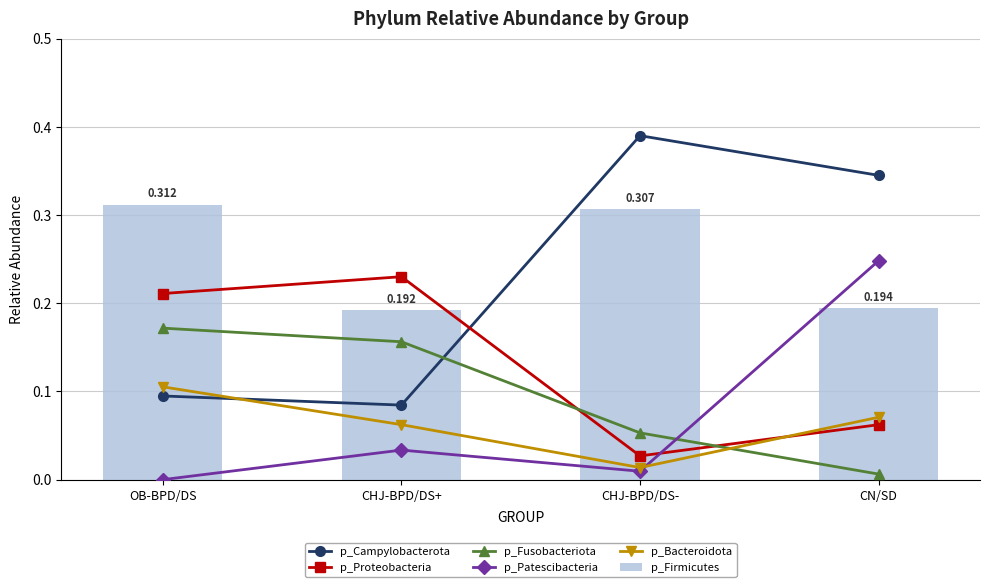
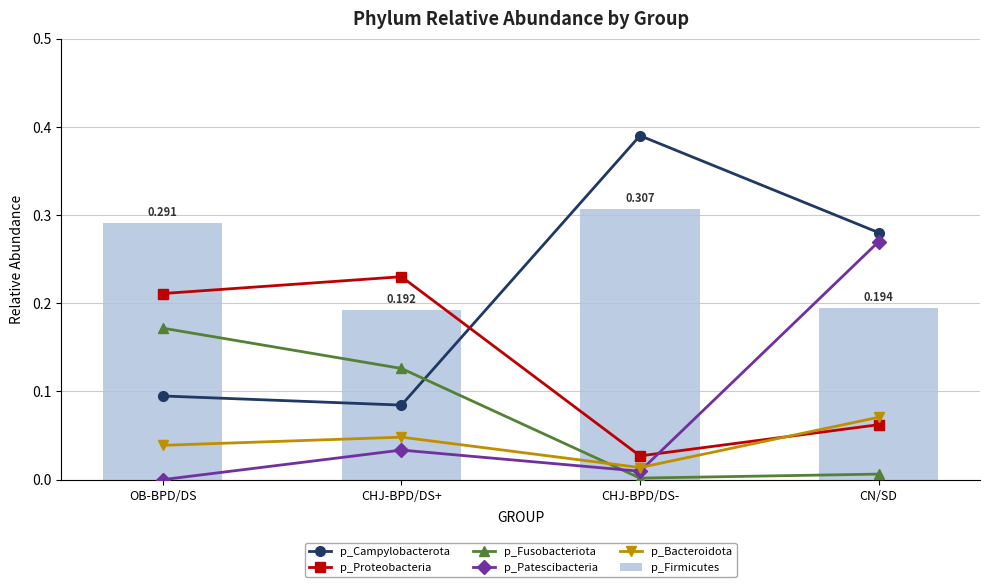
  {
    "p_Firmicutes": {
-     "OB-BPD/DS": 0.312,
+     "OB-BPD/DS": 0.291,
      "CHJ-BPD/DS+": 0.192,
      "CHJ-BPD/DS-": 0.307,
      "CN/SD": 0.194
    },
    "p_Campylobacterota": {
      "OB-BPD/DS": 0.09,
      "CHJ-BPD/DS+": 0.08,
      "CHJ-BPD/DS-": 0.39,
-     "CN/SD": 0.34
+     "CN/SD": 0.28
    },
    "p_Proteobacteria": {
      "OB-BPD/DS": 0.21,
      "CHJ-BPD/DS+": 0.23,
      "CHJ-BPD/DS-": 0.03,
      "CN/SD": 0.06
    },
    "p_Fusobacteriota": {
      "OB-BPD/DS": 0.17,
-     "CHJ-BPD/DS+": 0.16,
-     "CHJ-BPD/DS-": 0.05,
+     "CHJ-BPD/DS+": 0.13,
+     "CHJ-BPD/DS-": 0.00,
      "CN/SD": 0.01
    },
    "p_Patescibacteria": {
      "OB-BPD/DS": 0.00,
      "CHJ-BPD/DS+": 0.03,
      "CHJ-BPD/DS-": 0.01,
-     "CN/SD": 0.25
+     "CN/SD": 0.27
    },
    "p_Bacteroidota": {
-     "OB-BPD/DS": 0.11,
-     "CHJ-BPD/DS+": 0.06,
+     "OB-BPD/DS": 0.04,
+     "CHJ-BPD/DS+": 0.05,
      "CHJ-BPD/DS-": 0.01,
      "CN/SD": 0.07
    }
  }
